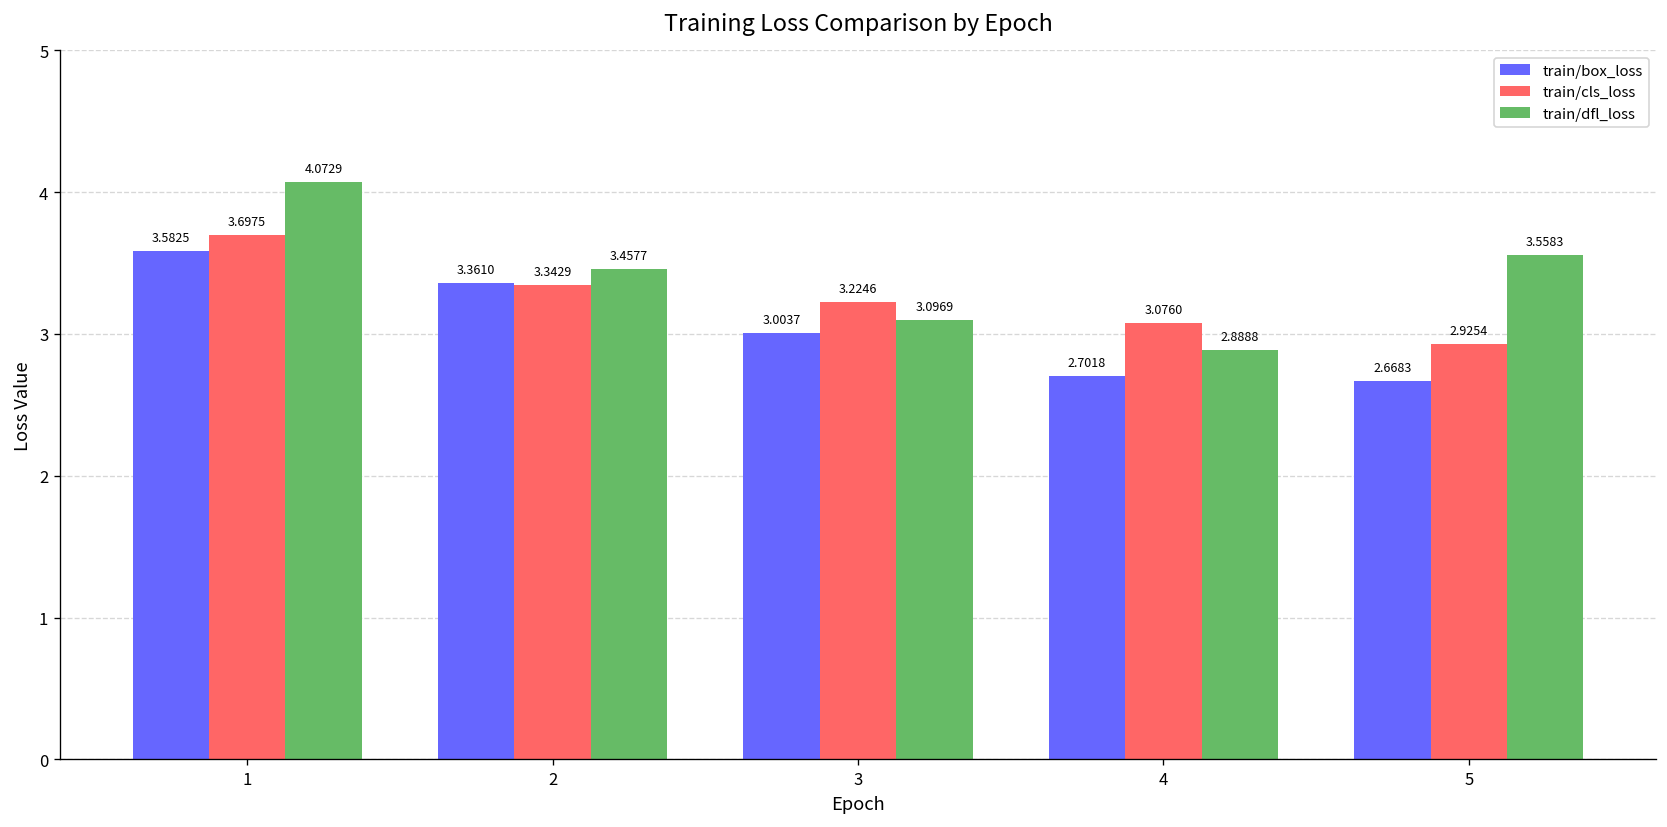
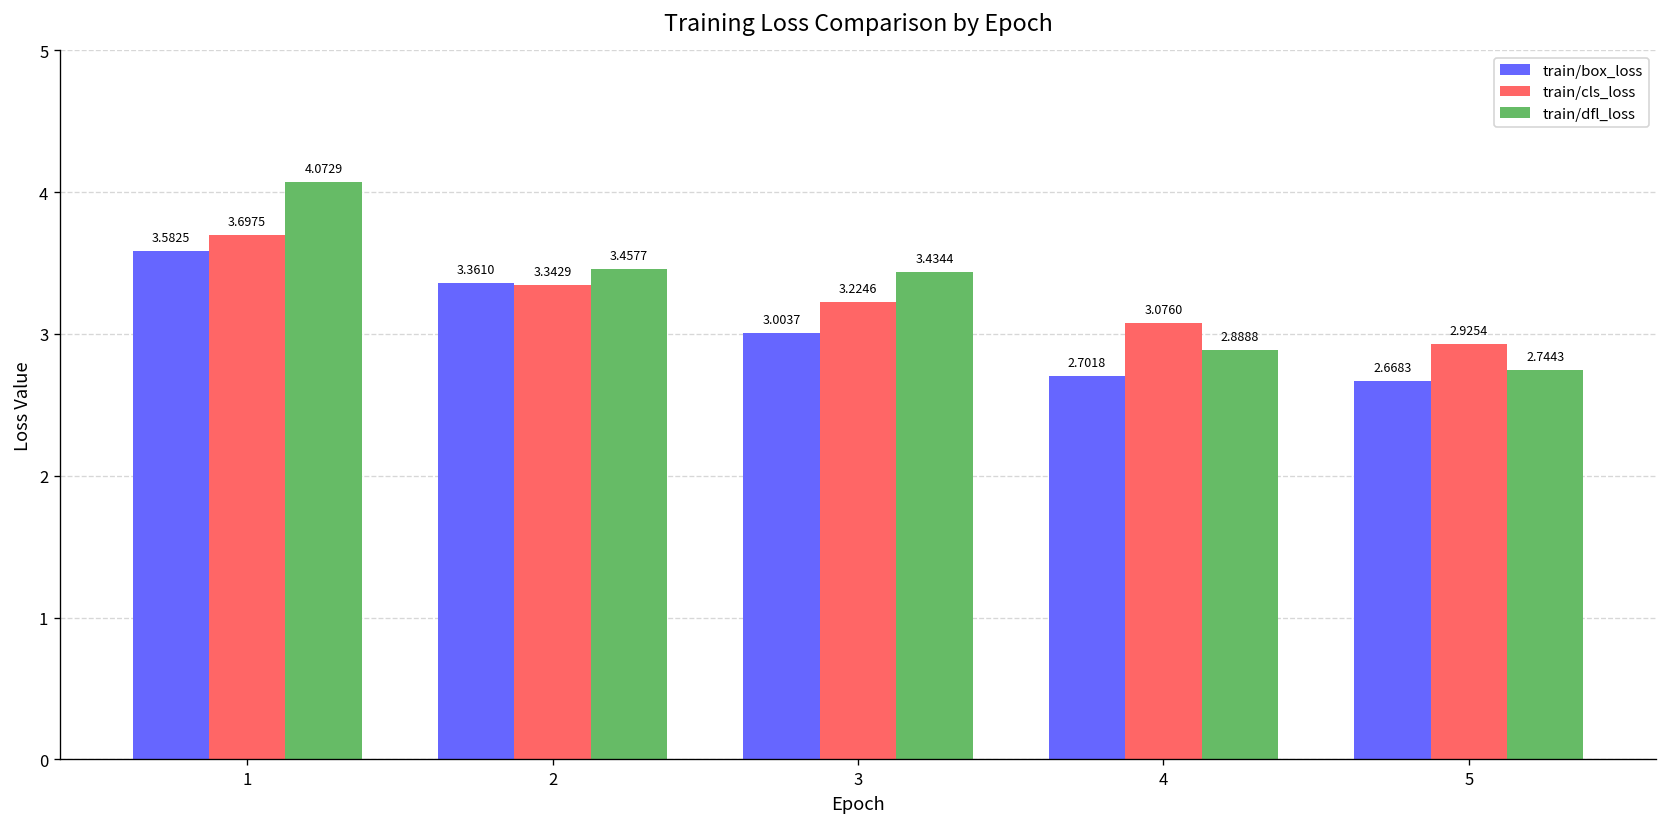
  {
    "train/box_loss": {
      "1": 3.5825,
      "2": 3.3610,
      "3": 3.0037,
      "4": 2.7018,
      "5": 2.6683
    },
    "train/cls_loss": {
      "1": 3.6975,
      "2": 3.3429,
      "3": 3.2246,
      "4": 3.0760,
      "5": 2.9254
    },
    "train/dfl_loss": {
      "1": 4.0729,
      "2": 3.4577,
-     "3": 3.0969,
+     "3": 3.4344,
      "4": 2.8888,
-     "5": 3.5583
+     "5": 2.7443
    }
  }
